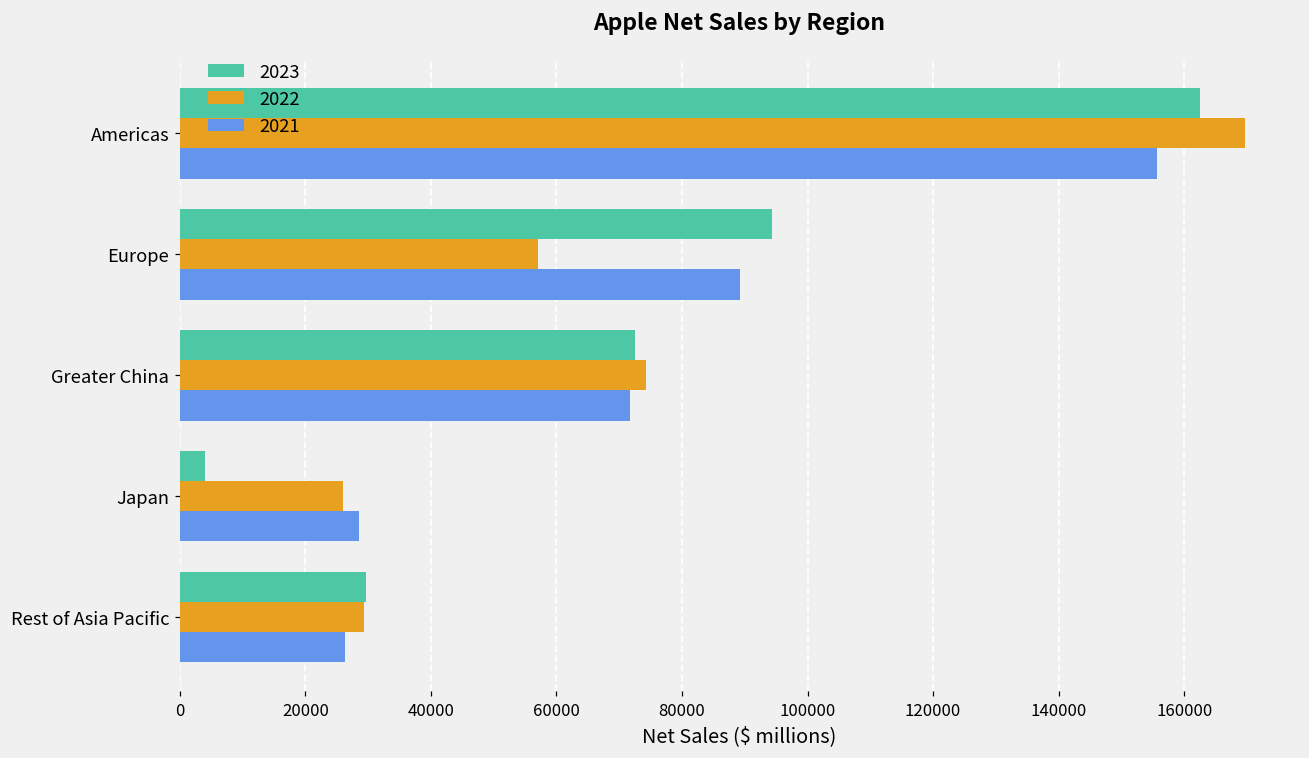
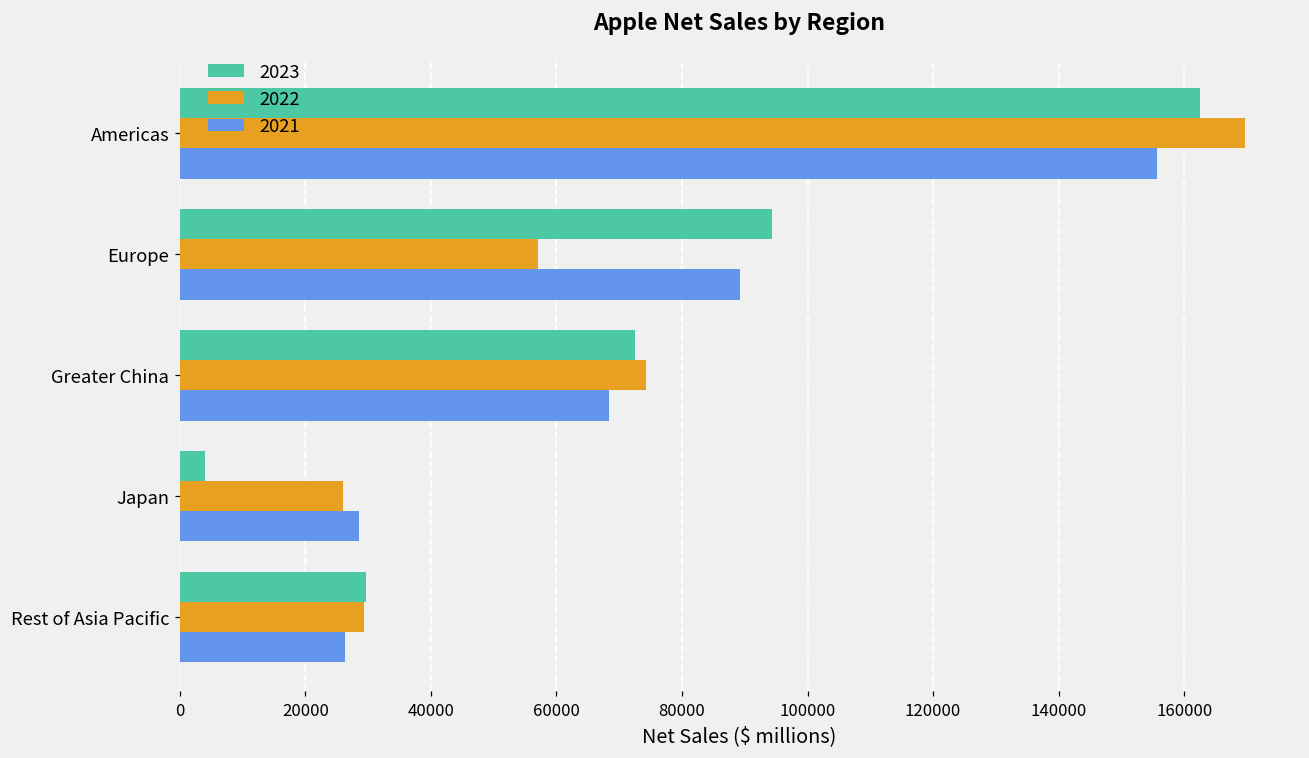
  {
    "2023": {
      "Americas": 163000,
      "Europe": 94000,
      "Greater China": 73000,
      "Japan": 4000,
      "Rest of Asia Pacific": 30000
    },
    "2022": {
      "Americas": 170000,
      "Europe": 57000,
      "Greater China": 74000,
      "Japan": 26000,
      "Rest of Asia Pacific": 29000
    },
    "2021": {
      "Americas": 156000,
      "Europe": 89000,
-     "Greater China": 72000,
+     "Greater China": 68000,
      "Japan": 28000,
      "Rest of Asia Pacific": 26000
    }
  }
